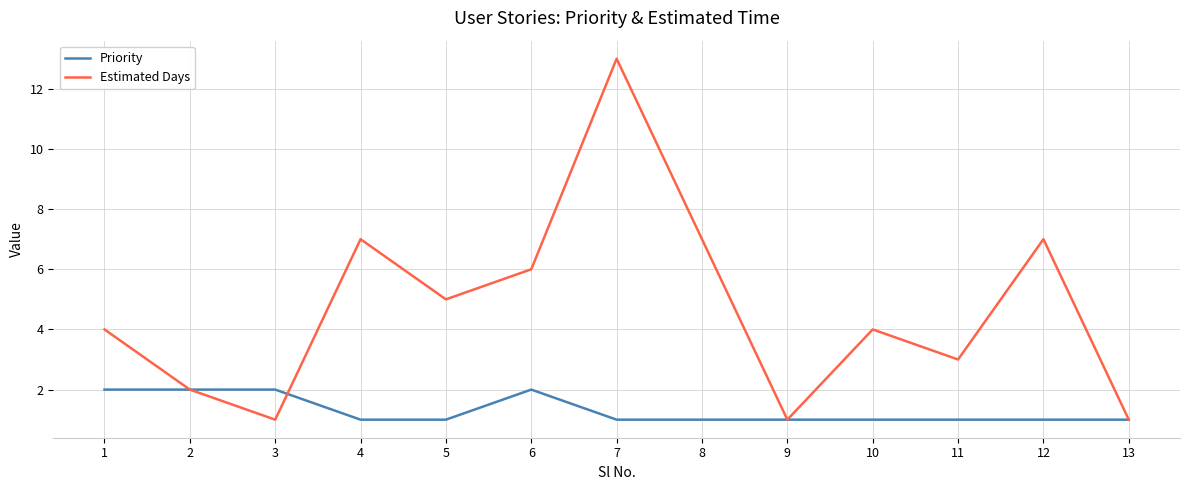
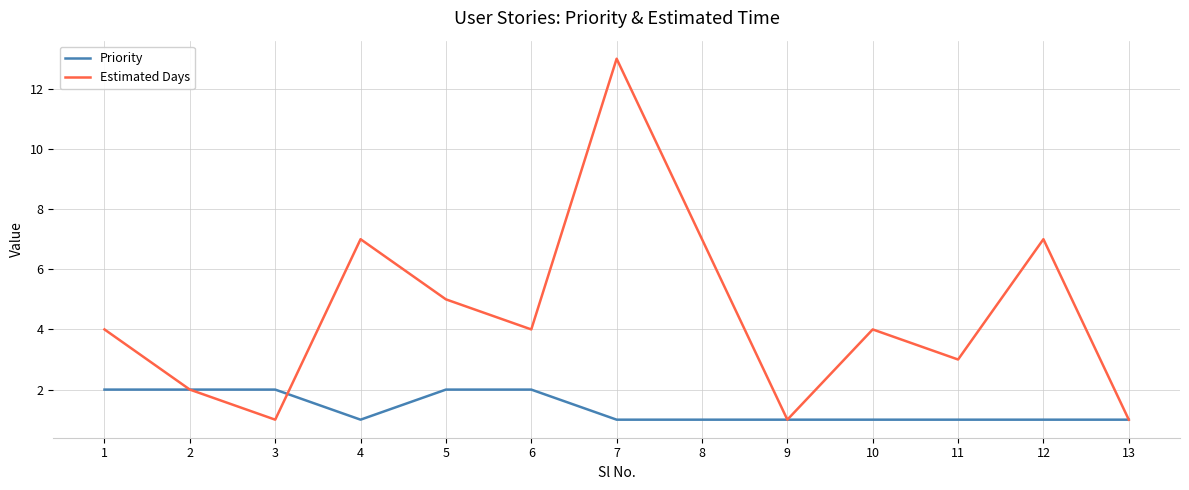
  {
    "Priority": {
      "1": 2,
      "3": 2,
      "4": 1,
-     "5": 1,
+     "5": 2,
      "6": 2,
      "7": 1,
      "8": 1,
      "10": 1,
      "11": 1,
      "12": 1
    },
    "Estimated Days": {
      "1": 4,
      "3": 1,
      "4": 7,
      "5": 5,
-     "6": 6,
+     "6": 4,
      "7": 13,
      "8": 7,
      "10": 4,
      "11": 3,
      "12": 7
    }
  }
